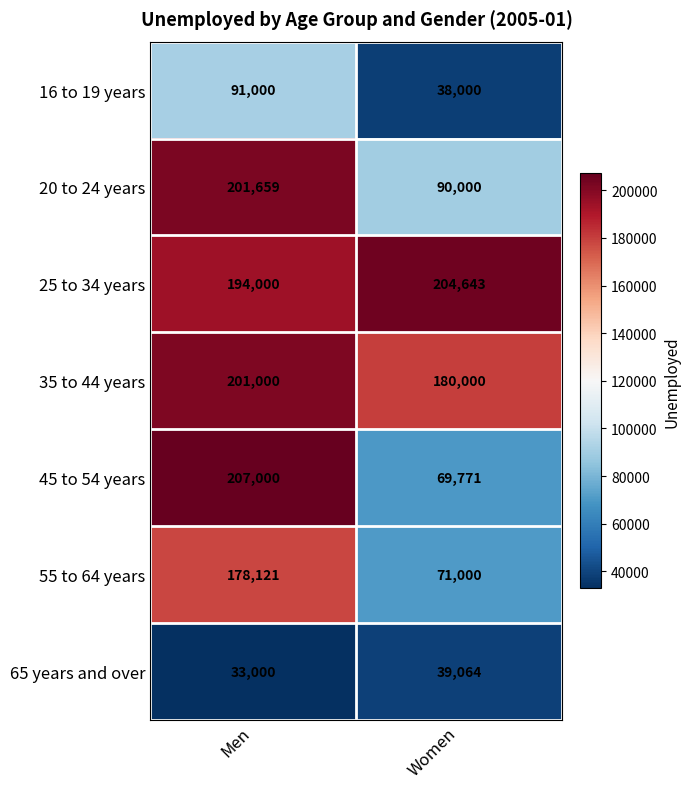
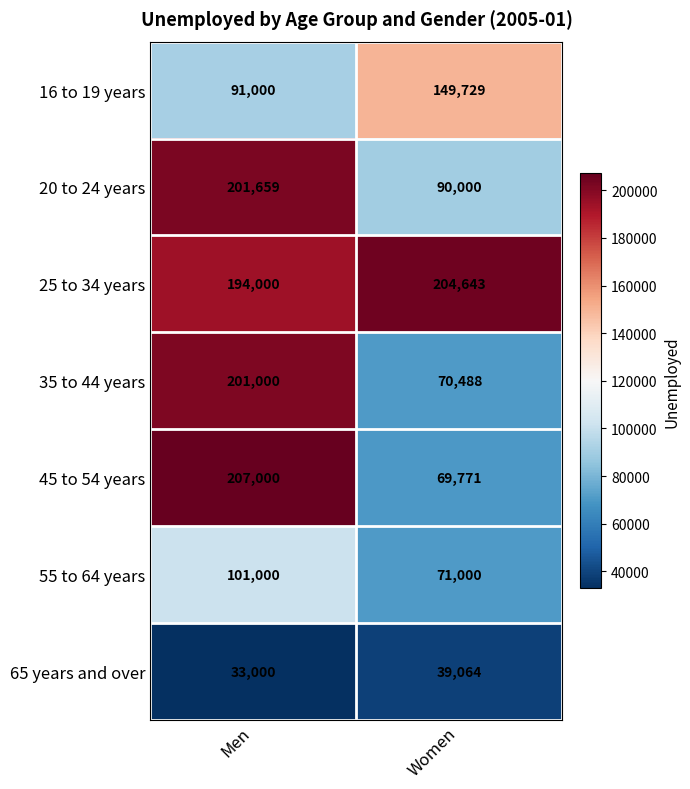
  {
    "16 to 19 years": {
      "Men": "91,000",
-     "Women": "38,000"
+     "Women": "149,729"
    },
    "20 to 24 years": {
      "Men": "201,659",
      "Women": "90,000"
    },
    "25 to 34 years": {
      "Men": "194,000",
      "Women": "204,643"
    },
    "35 to 44 years": {
      "Men": "201,000",
-     "Women": "180,000"
+     "Women": "70,488"
    },
    "45 to 54 years": {
      "Men": "207,000",
      "Women": "69,771"
    },
    "55 to 64 years": {
-     "Men": "178,121",
+     "Men": "101,000",
      "Women": "71,000"
    },
    "65 years and over": {
      "Men": "33,000",
      "Women": "39,064"
    }
  }
